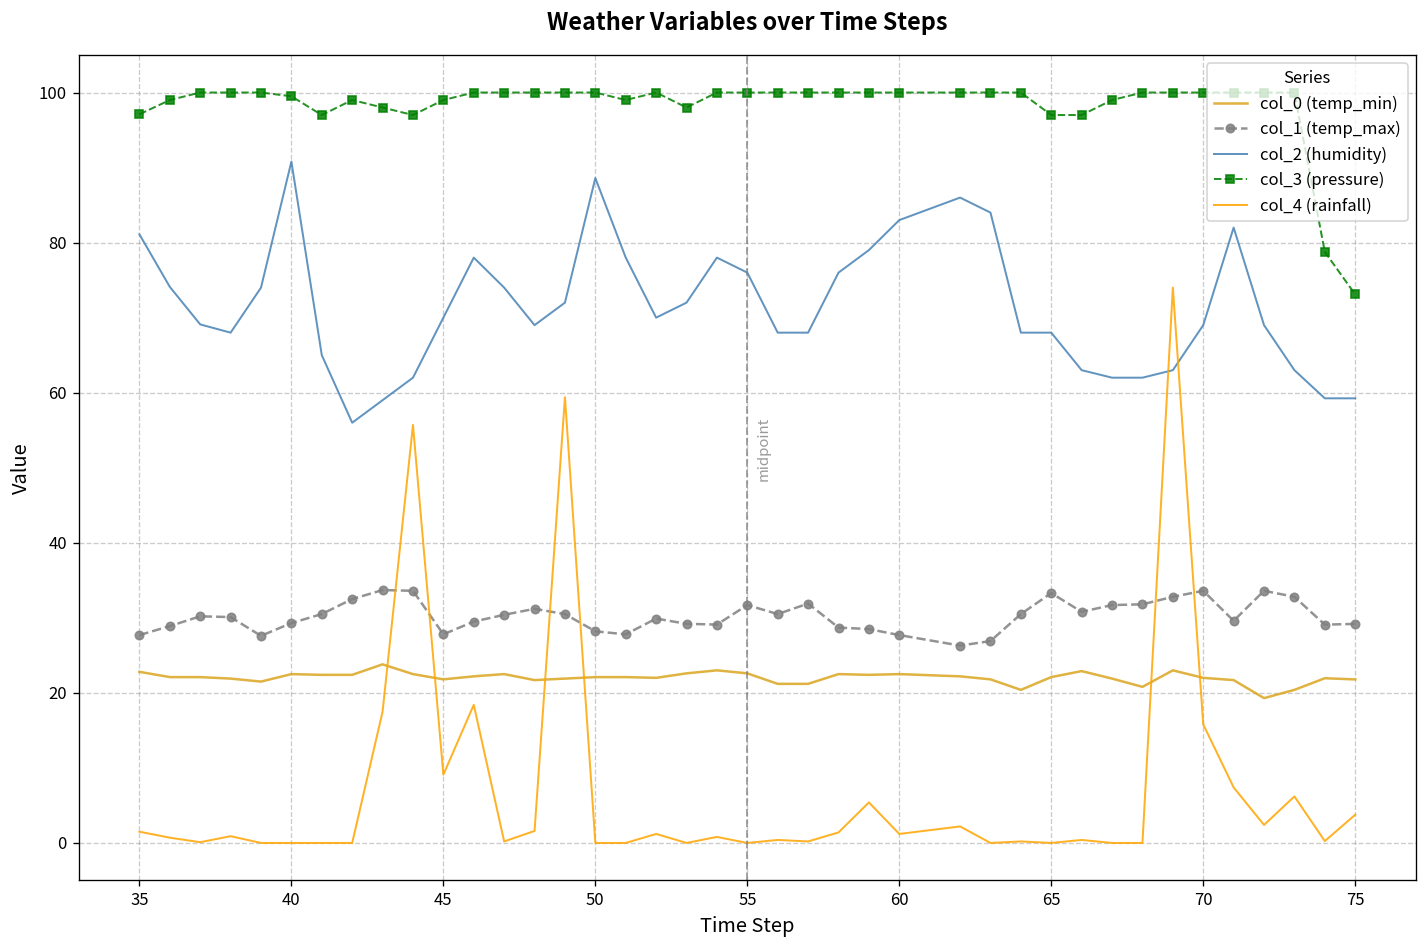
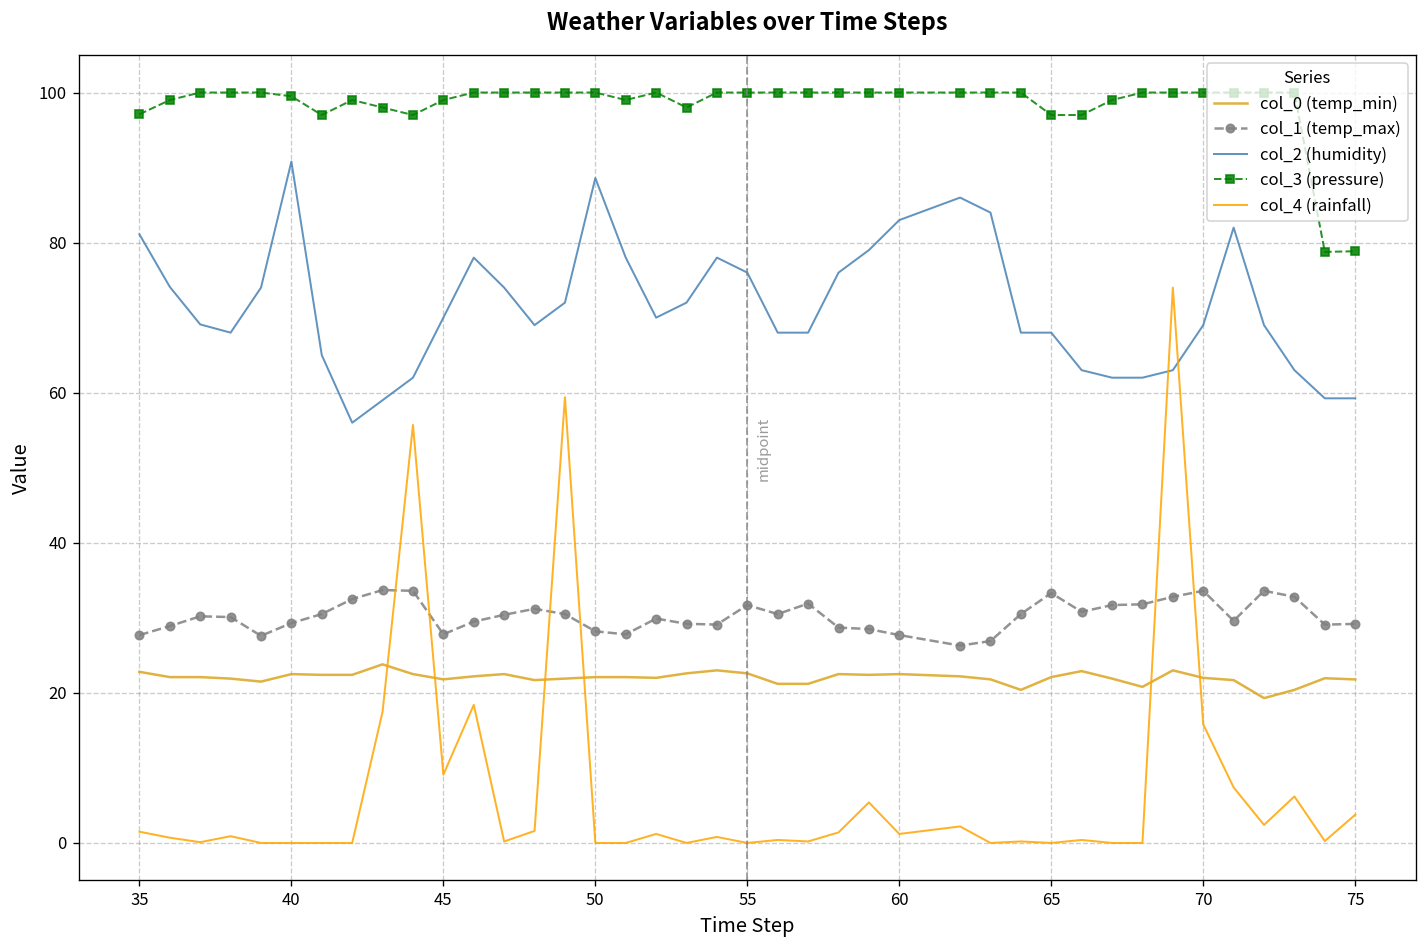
  {
    "col_1 (temp_max)": {
      "35": 28,
      "40": 29,
      "45": 28,
      "50": 28,
      "55": 32,
      "60": 28,
      "65": 33,
      "70": 34,
      "75": 29
    },
    "col_2 (humidity)": {
      "35": 81,
      "40": 91,
      "45": 70,
      "50": 89,
      "55": 76,
      "60": 83,
      "65": 68,
      "70": 69,
      "75": 59
    },
    "col_3 (pressure)": {
      "35": 97,
      "40": 100,
      "45": 99,
      "50": 100,
      "55": 100,
      "60": 100,
      "65": 97,
      "70": 100,
-     "75": 73
+     "75": 79
    }
  }
